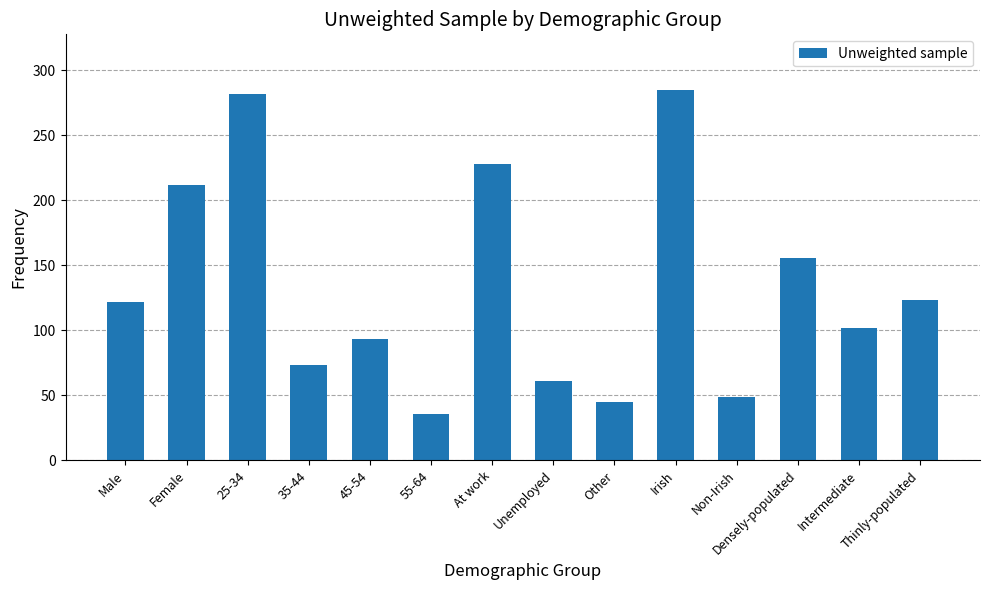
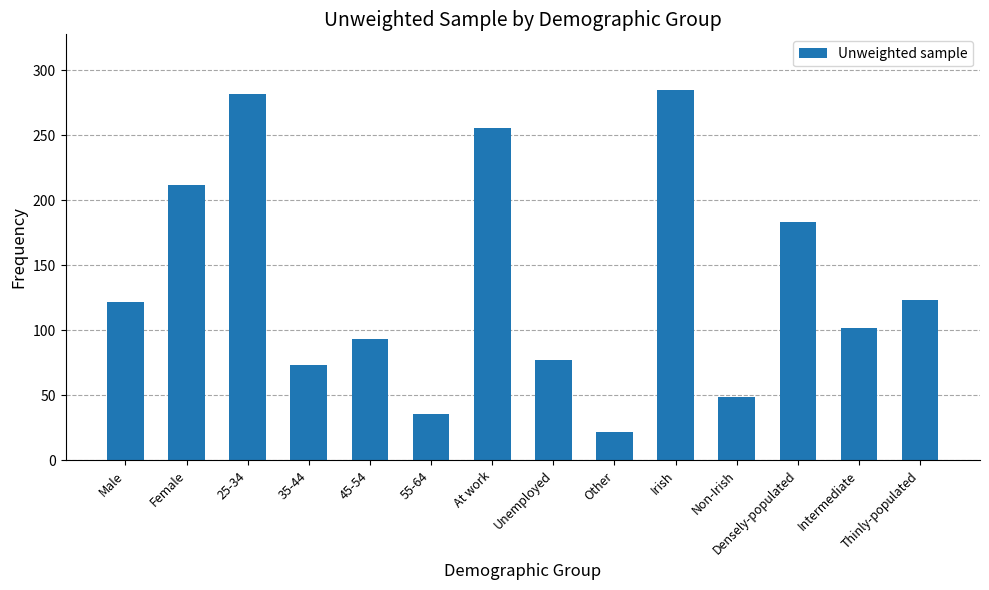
  {
    "Male": 122,
    "Female": 212,
    "25-34": 282,
    "35-44": 73,
    "45-54": 93,
    "55-64": 36,
-   "At work": 228,
-   "Unemployed": 61,
-   "Other": 45,
+   "At work": 256,
+   "Unemployed": 77,
+   "Other": 22,
    "Irish": 285,
    "Non-Irish": 49,
-   "Densely-populated": 156,
+   "Densely-populated": 183,
    "Intermediate": 102,
    "Thinly-populated": 123
  }
